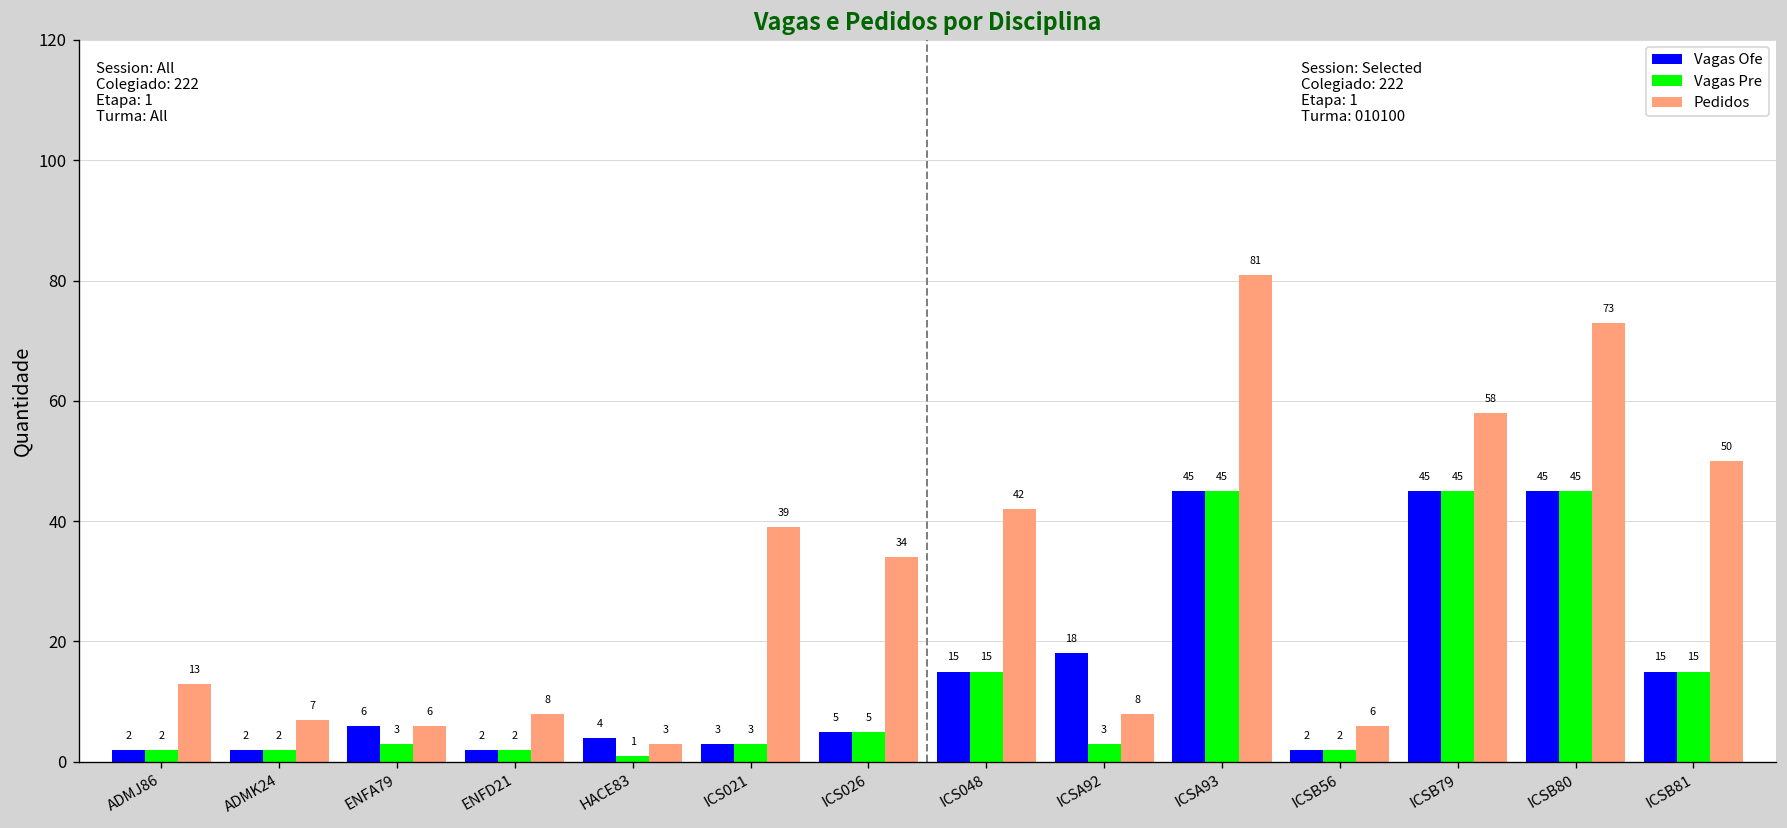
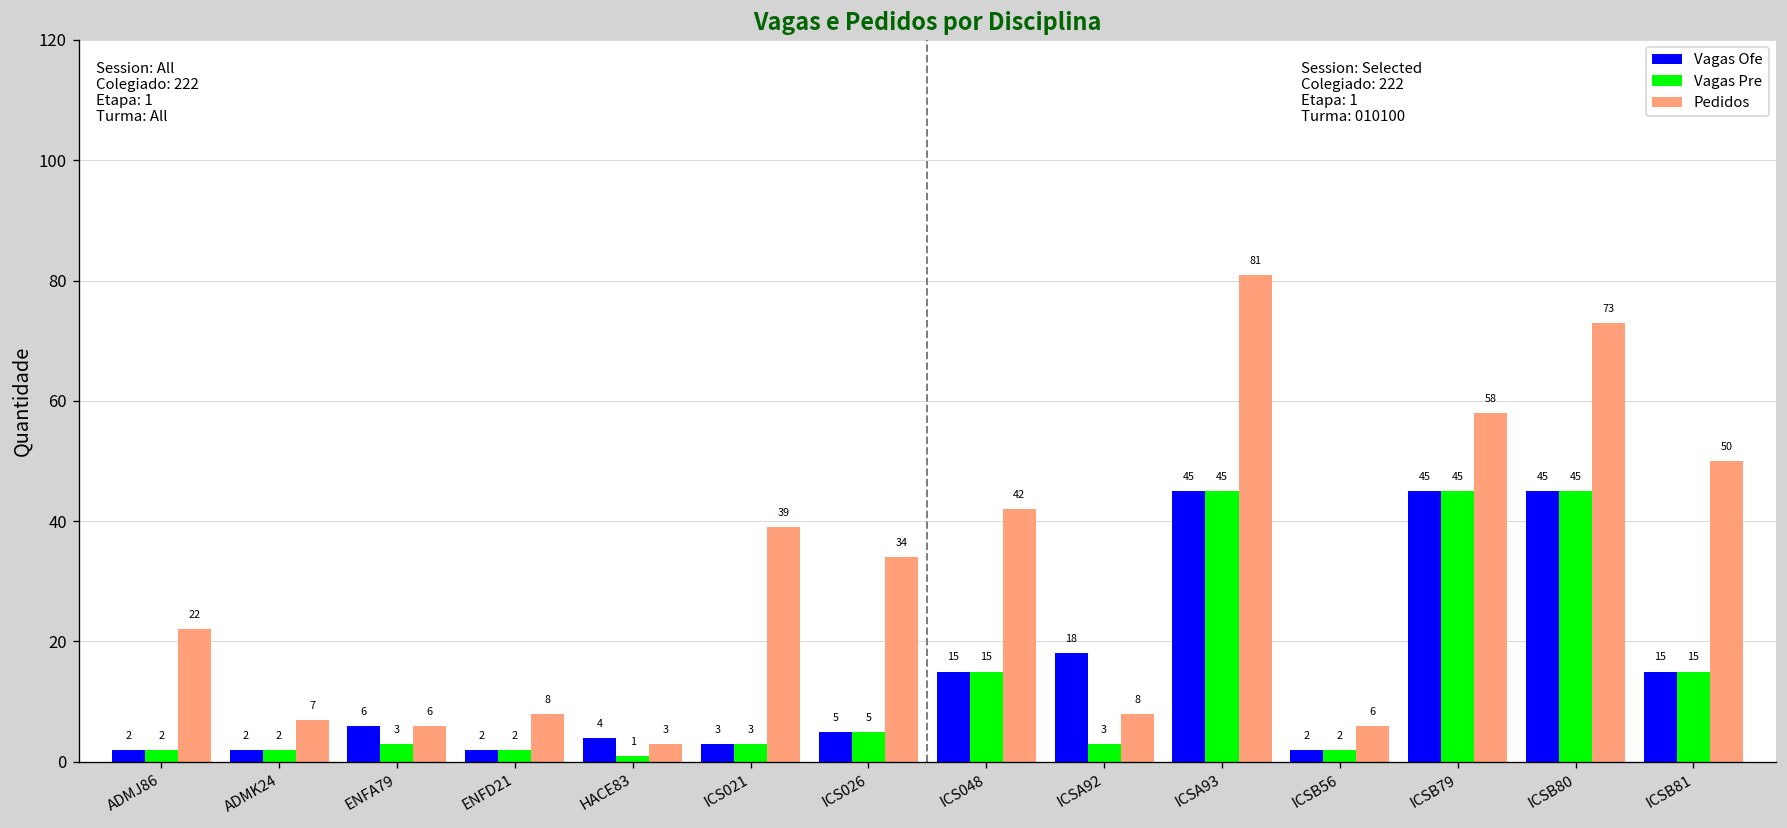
  {
    "Vagas Ofe": {
      "ADMJ86": 2,
      "ADMK24": 2,
      "ENFA79": 6,
      "ENFD21": 2,
      "HACE83": 4,
      "ICS021": 3,
      "ICS026": 5,
      "ICS048": 15,
      "ICSA92": 18,
      "ICSA93": 45,
      "ICSB56": 2,
      "ICSB79": 45,
      "ICSB80": 45,
      "ICSB81": 15
    },
    "Vagas Pre": {
      "ADMJ86": 2,
      "ADMK24": 2,
      "ENFA79": 3,
      "ENFD21": 2,
      "HACE83": 1,
      "ICS021": 3,
      "ICS026": 5,
      "ICS048": 15,
      "ICSA92": 3,
      "ICSA93": 45,
      "ICSB56": 2,
      "ICSB79": 45,
      "ICSB80": 45,
      "ICSB81": 15
    },
    "Pedidos": {
-     "ADMJ86": 13,
+     "ADMJ86": 22,
      "ADMK24": 7,
      "ENFA79": 6,
      "ENFD21": 8,
      "HACE83": 3,
      "ICS021": 39,
      "ICS026": 34,
      "ICS048": 42,
      "ICSA92": 8,
      "ICSA93": 81,
      "ICSB56": 6,
      "ICSB79": 58,
      "ICSB80": 73,
      "ICSB81": 50
    }
  }
